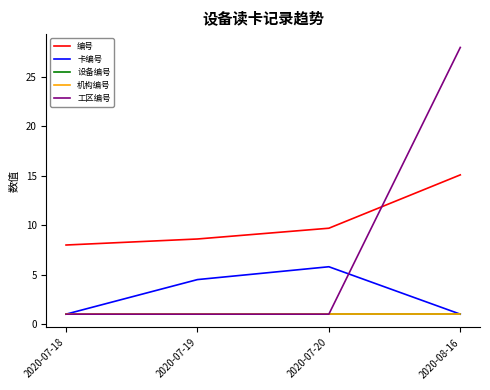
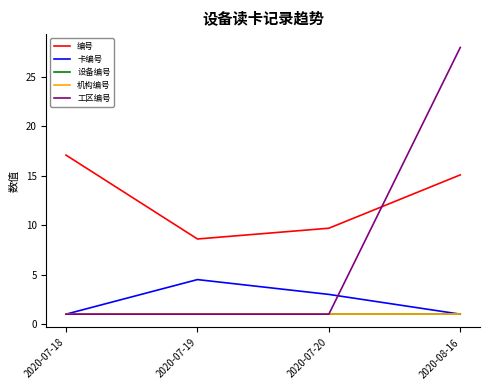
  {
    "编号": {
-     "2020-07-18": 8,
+     "2020-07-18": 17,
      "2020-07-19": 9,
      "2020-07-20": 10,
      "2020-08-16": 15
    },
    "卡编号": {
      "2020-07-19": 5,
-     "2020-07-20": 6
+     "2020-07-20": 3
    },
    "工区编号": {
      "2020-08-16": 28
    }
  }
